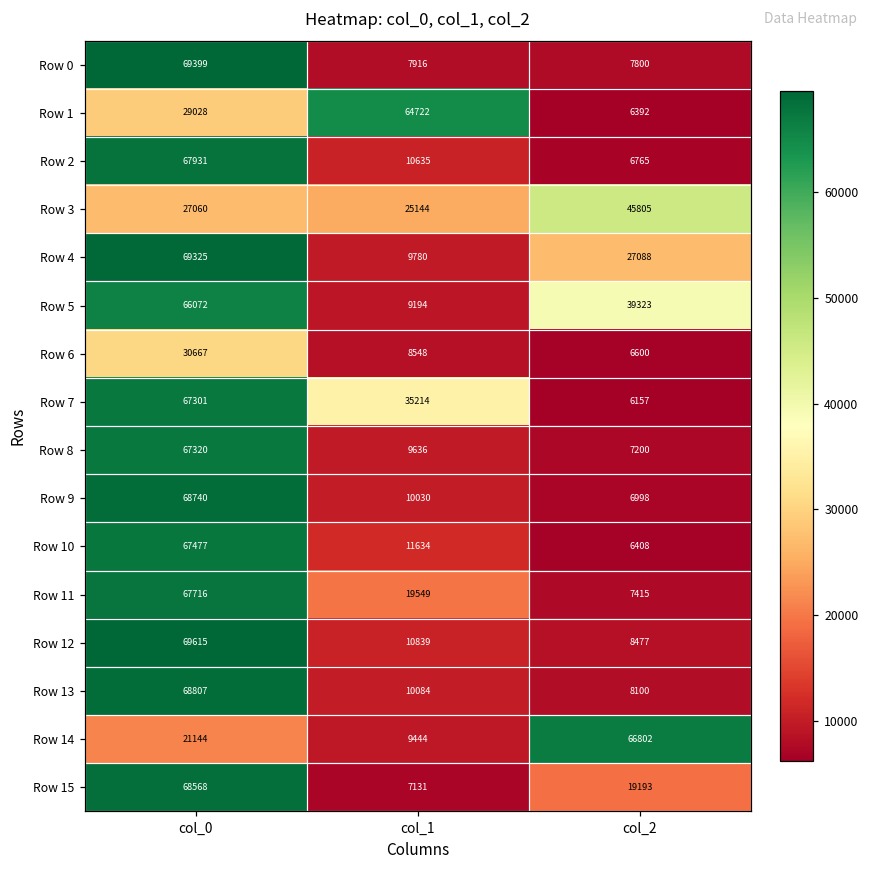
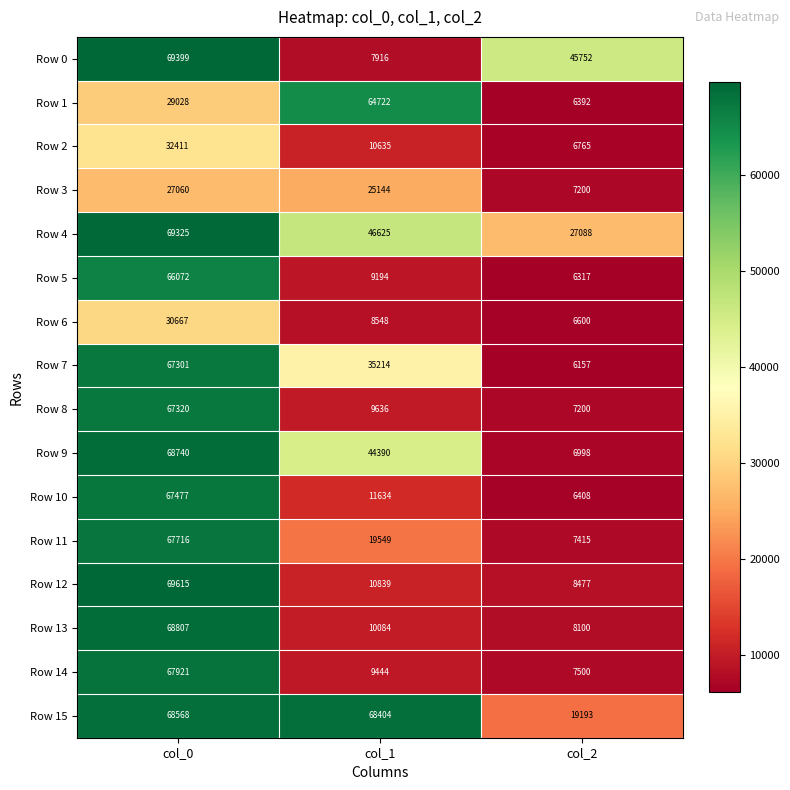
  {
    "Row 0": {
      "col_0": 69399,
      "col_1": 7916,
-     "col_2": 7800
+     "col_2": 45752
    },
    "Row 1": {
      "col_0": 29028,
      "col_1": 64722,
      "col_2": 6392
    },
    "Row 2": {
-     "col_0": 67931,
+     "col_0": 32411,
      "col_1": 10635,
      "col_2": 6765
    },
    "Row 3": {
      "col_0": 27060,
      "col_1": 25144,
-     "col_2": 45805
+     "col_2": 7200
    },
    "Row 4": {
      "col_0": 69325,
-     "col_1": 9780,
+     "col_1": 46625,
      "col_2": 27088
    },
    "Row 5": {
      "col_0": 66072,
      "col_1": 9194,
-     "col_2": 39323
+     "col_2": 6317
    },
    "Row 6": {
      "col_0": 30667,
      "col_1": 8548,
      "col_2": 6600
    },
    "Row 7": {
      "col_0": 67301,
      "col_1": 35214,
      "col_2": 6157
    },
    "Row 8": {
      "col_0": 67320,
      "col_1": 9636,
      "col_2": 7200
    },
    "Row 9": {
      "col_0": 68740,
-     "col_1": 10030,
+     "col_1": 44390,
      "col_2": 6998
    },
    "Row 10": {
      "col_0": 67477,
      "col_1": 11634,
      "col_2": 6408
    },
    "Row 11": {
      "col_0": 67716,
      "col_1": 19549,
      "col_2": 7415
    },
    "Row 12": {
      "col_0": 69615,
      "col_1": 10839,
      "col_2": 8477
    },
    "Row 13": {
      "col_0": 68807,
      "col_1": 10084,
      "col_2": 8100
    },
    "Row 14": {
-     "col_0": 21144,
+     "col_0": 67921,
      "col_1": 9444,
-     "col_2": 66802
+     "col_2": 7500
    },
    "Row 15": {
      "col_0": 68568,
-     "col_1": 7131,
+     "col_1": 68404,
      "col_2": 19193
    }
  }
